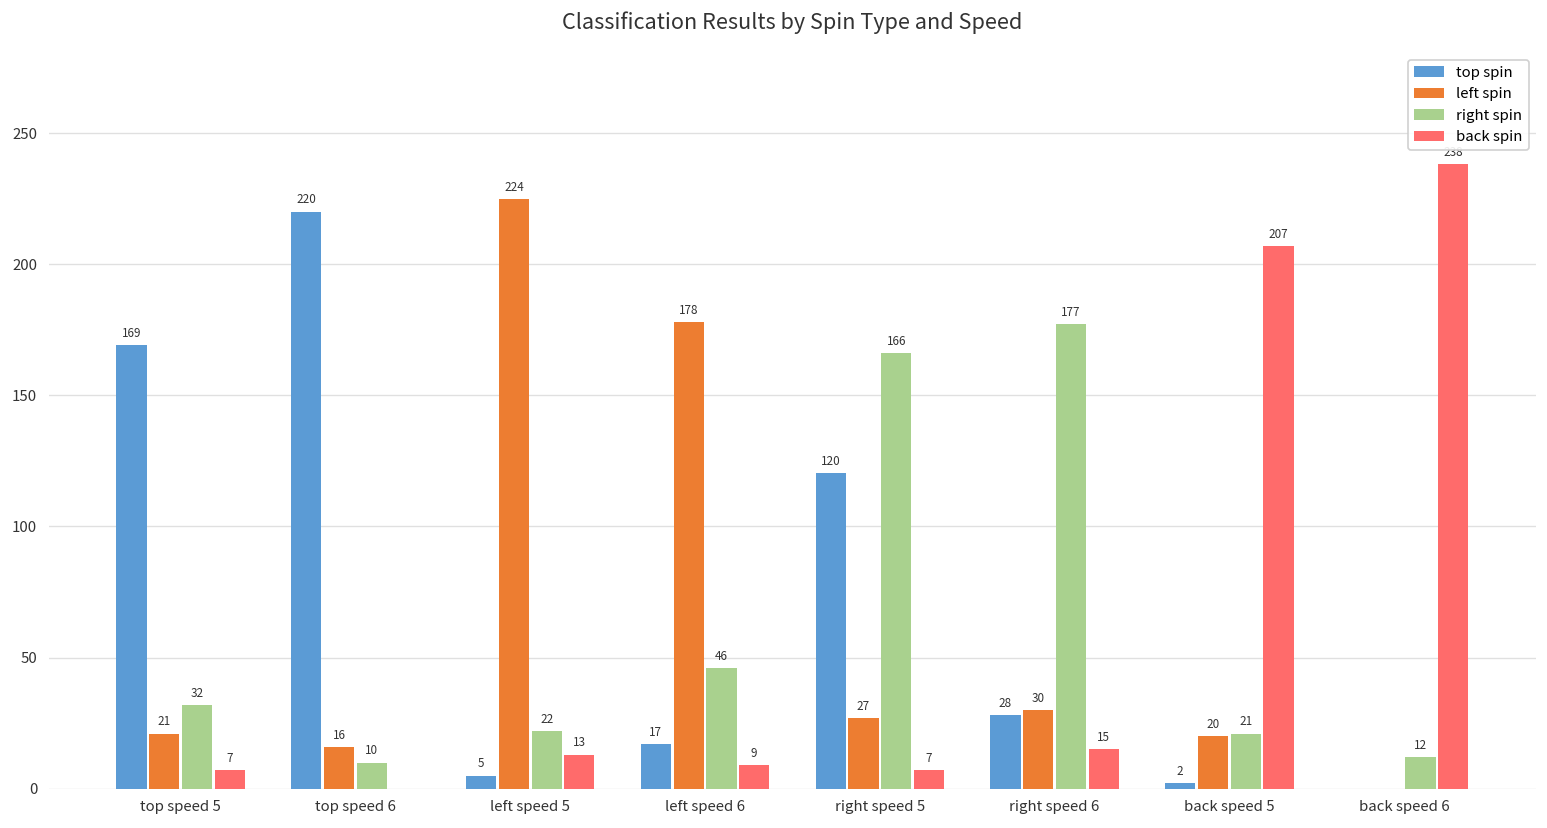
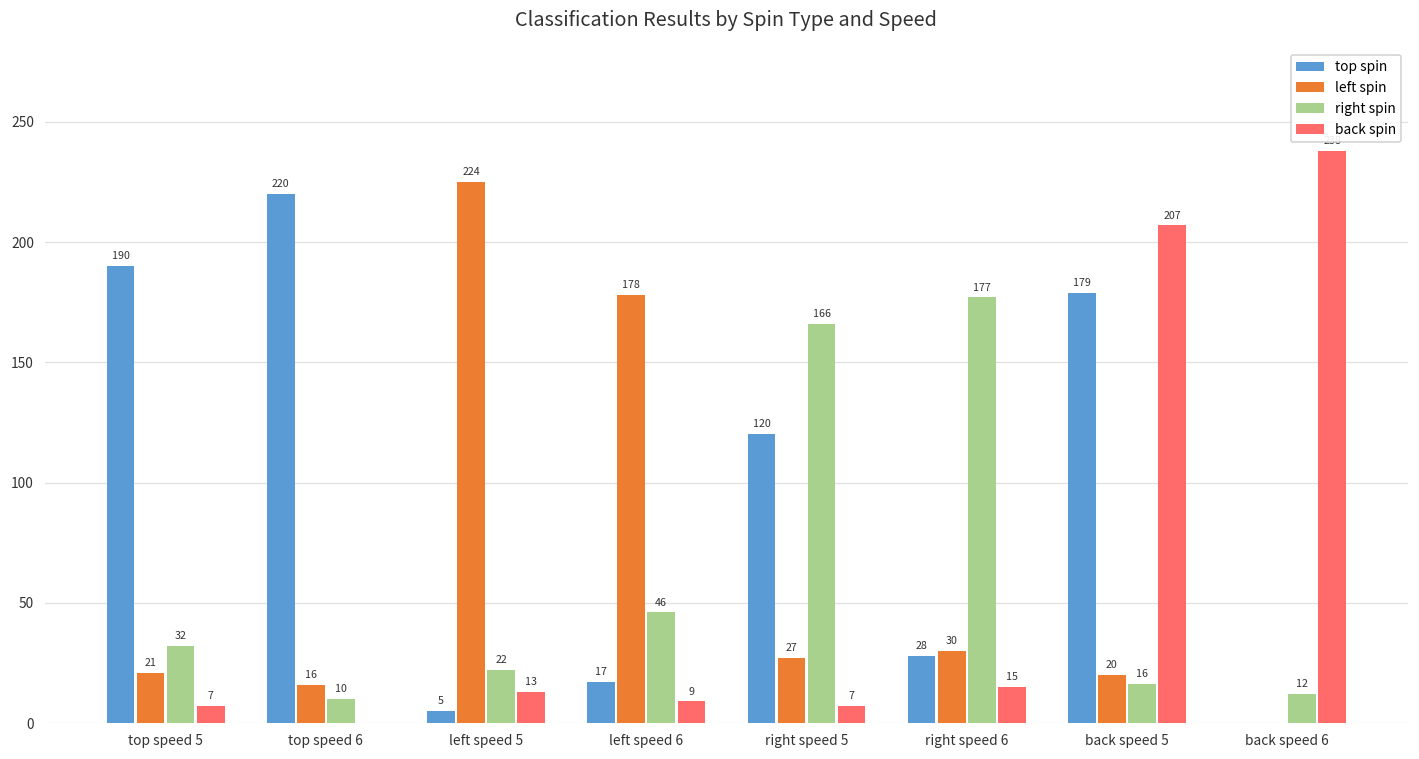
  {
    "top spin": {
-     "top speed 5": 169,
+     "top speed 5": 190,
      "top speed 6": 220,
      "left speed 5": 5,
      "left speed 6": 17,
      "right speed 5": 120,
      "right speed 6": 28,
-     "back speed 5": 2
+     "back speed 5": 179
    },
    "left spin": {
      "top speed 5": 21,
      "top speed 6": 16,
      "left speed 6": 178,
      "right speed 5": 27,
      "right speed 6": 30,
      "back speed 5": 20
    },
    "right spin": {
      "top speed 5": 32,
      "top speed 6": 10,
      "left speed 5": 22,
      "left speed 6": 46,
      "right speed 5": 166,
      "right speed 6": 177,
-     "back speed 5": 21,
+     "back speed 5": 16,
      "back speed 6": 12
    },
    "back spin": {
      "top speed 5": 7,
      "left speed 5": 13,
      "left speed 6": 9,
      "right speed 5": 7,
      "right speed 6": 15,
      "back speed 5": 207
    }
  }
